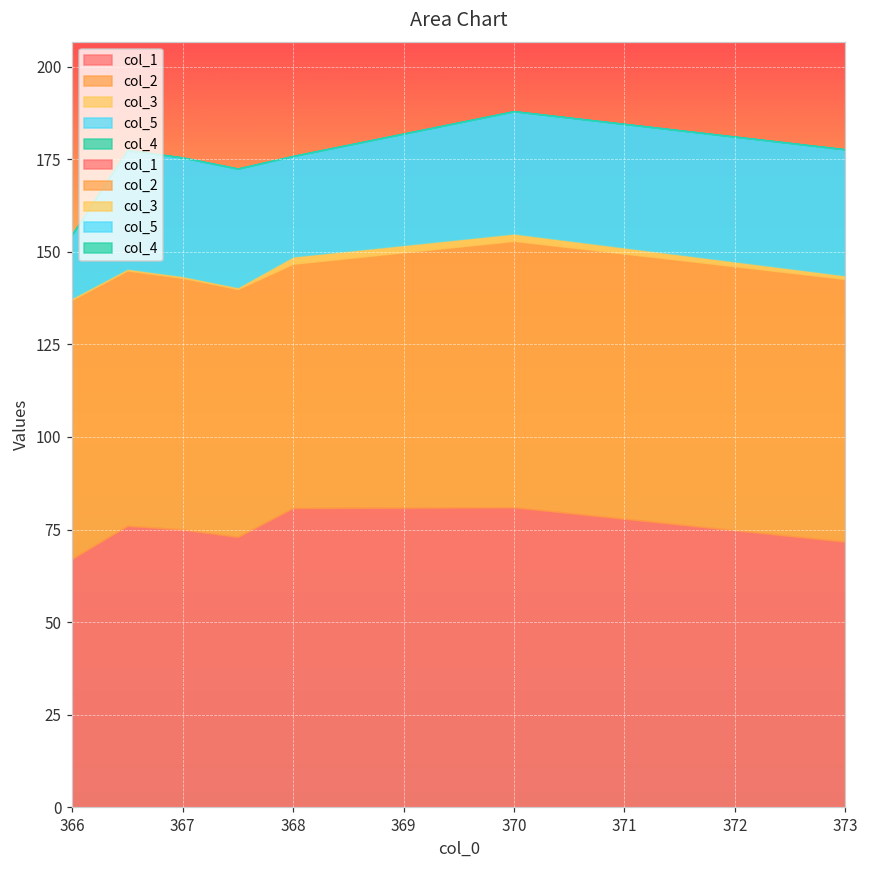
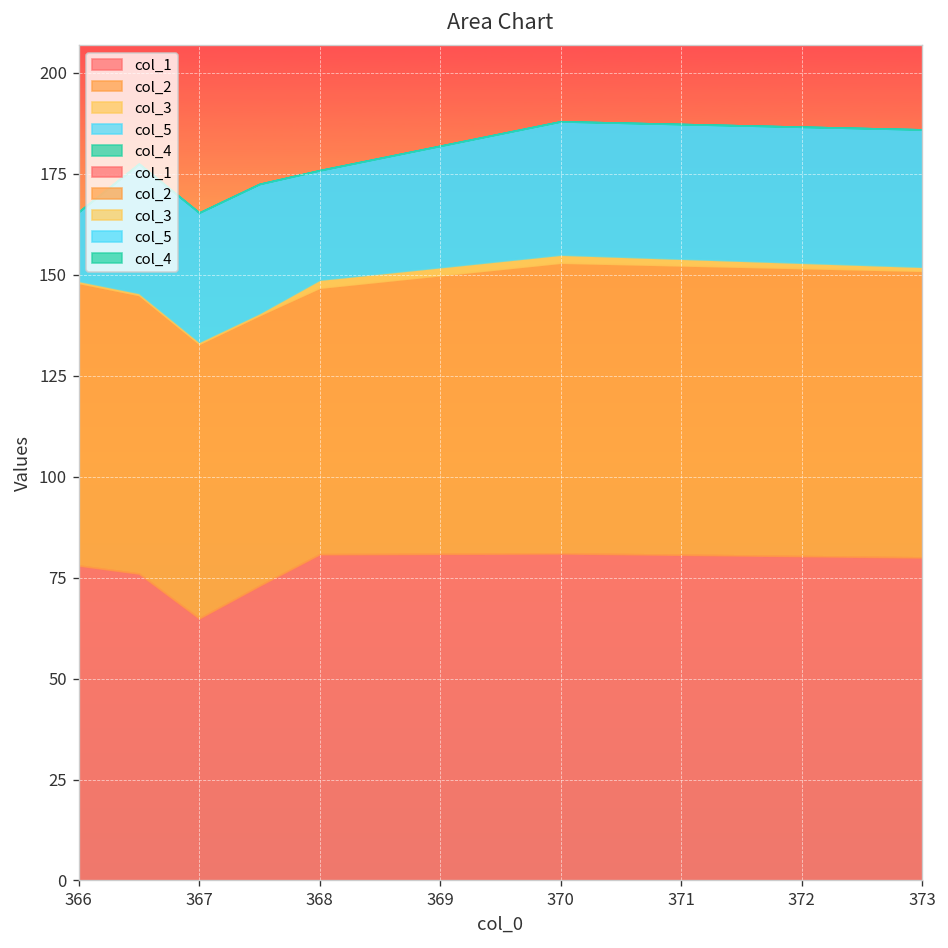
  {
    "col_1": {
-     "366": 67,
-     "367": 75,
+     "366": 78,
+     "367": 65,
      "368": 81,
      "370": 81,
-     "373": 72
+     "373": 80
    }
  }
